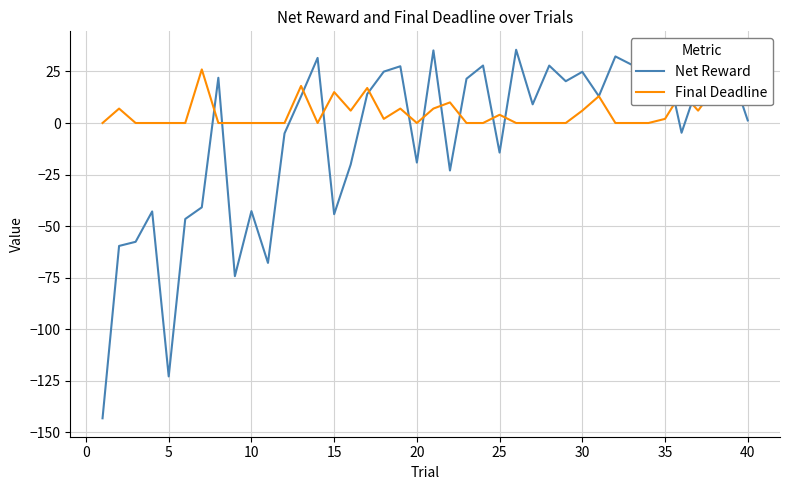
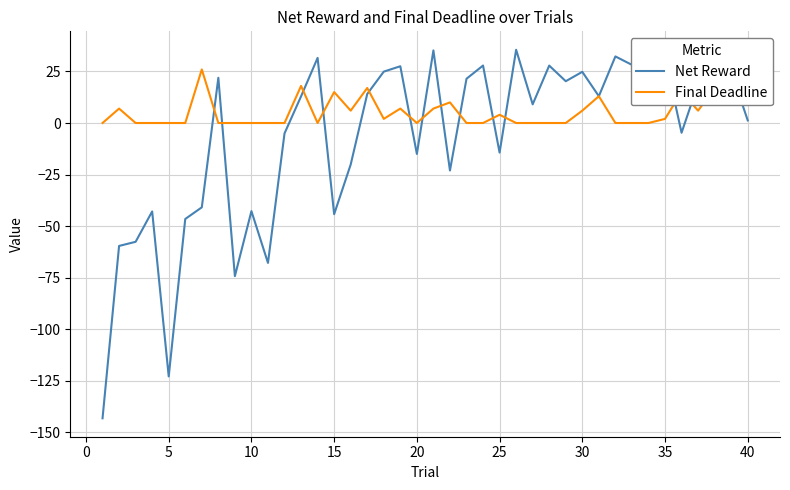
  {
    "Net Reward": {
      "5": -123,
      "10": -43,
      "15": -44,
-     "20": -19,
+     "20": -15,
      "25": -14,
      "30": 25,
      "40": 1
    },
    "Final Deadline": {
      "5": 0,
      "10": 0,
      "15": 15,
      "20": 0,
      "25": 4,
      "30": 6,
      "35": 2
    }
  }
